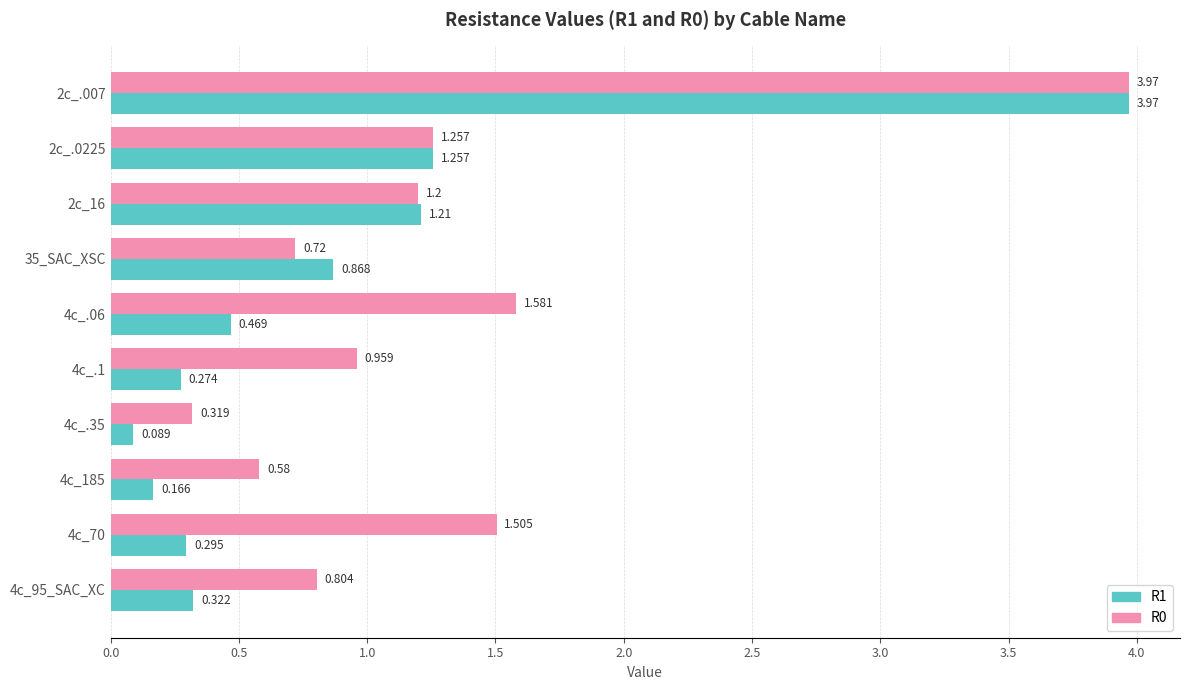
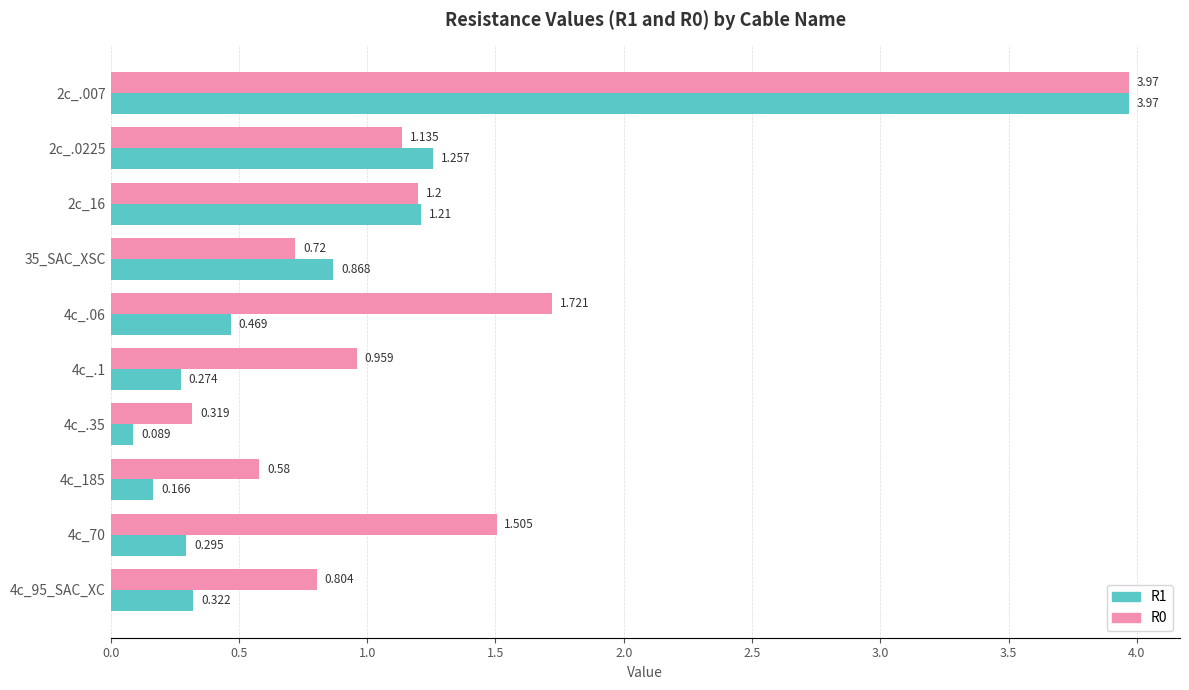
  {
    "R1": {
      "2c_.007": 3.97,
      "2c_.0225": 1.257,
      "2c_16": 1.21,
      "35_SAC_XSC": 0.868,
      "4c_.06": 0.469,
      "4c_.1": 0.274,
      "4c_.35": 0.089,
      "4c_185": 0.166,
      "4c_70": 0.295,
      "4c_95_SAC_XC": 0.322
    },
    "R0": {
      "2c_.007": 3.97,
-     "2c_.0225": 1.257,
+     "2c_.0225": 1.135,
      "2c_16": 1.2,
      "35_SAC_XSC": 0.72,
-     "4c_.06": 1.581,
+     "4c_.06": 1.721,
      "4c_.1": 0.959,
      "4c_.35": 0.319,
      "4c_185": 0.58,
      "4c_70": 1.505,
      "4c_95_SAC_XC": 0.804
    }
  }
